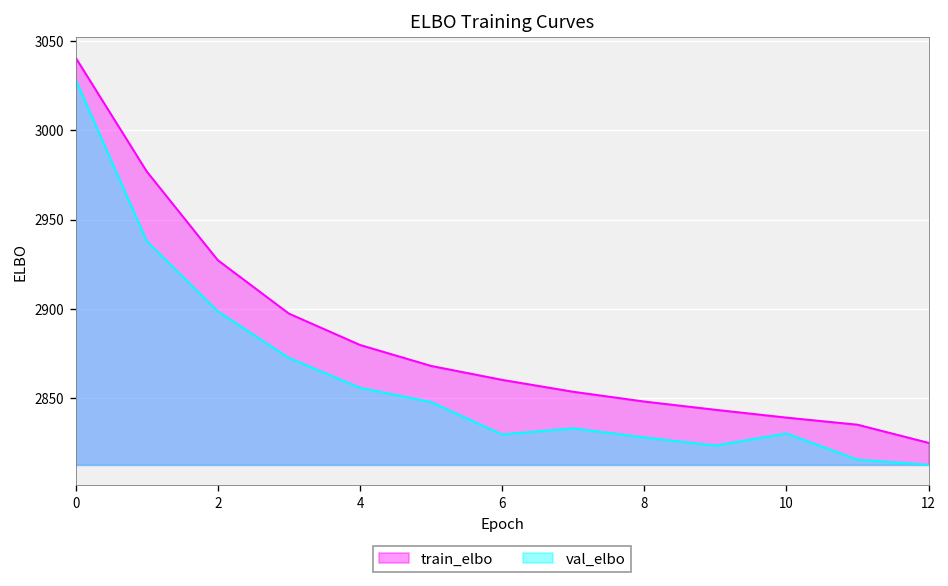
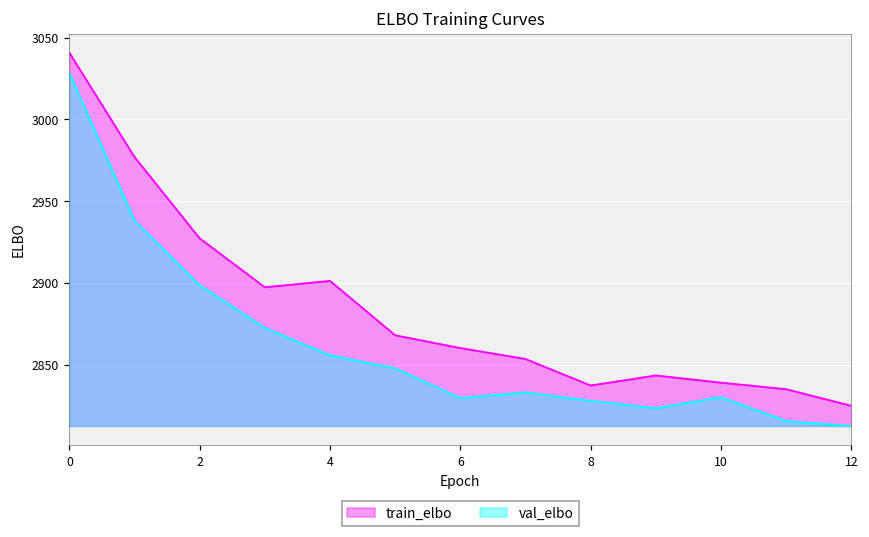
  {
    "train_elbo": {
      "0": 3041,
      "2": 2927,
-     "4": 2880,
+     "4": 2901,
      "6": 2860,
-     "8": 2848,
+     "8": 2837,
      "10": 2839,
      "12": 2825
    },
    "val_elbo": {
      "0": 3029,
      "2": 2899,
      "4": 2856,
      "6": 2830,
      "8": 2828,
      "10": 2830,
      "12": 2813
    }
  }
